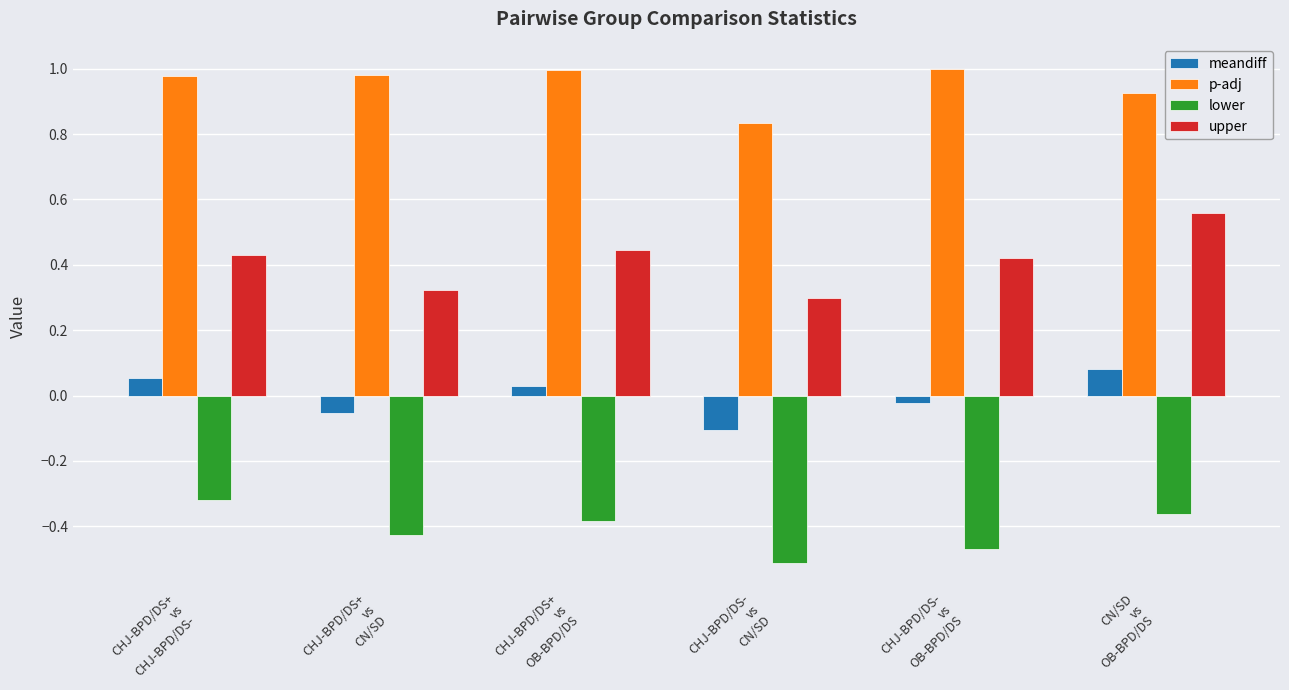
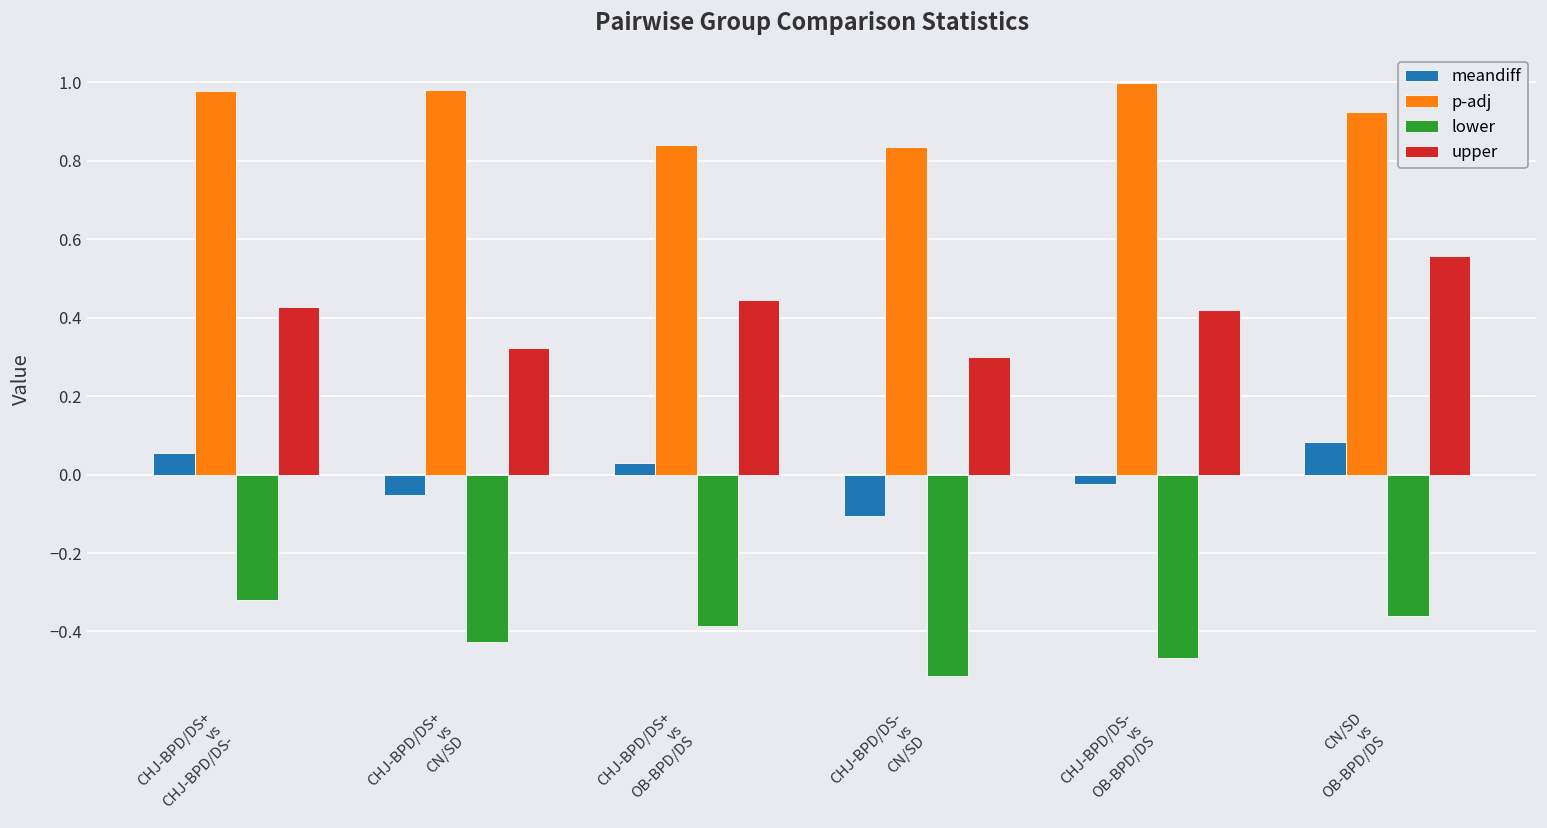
  {
    "meandiff": {
      "CHJ-BPD/DS+ vs CHJ-BPD/DS-": 0.05,
      "CHJ-BPD/DS+ vs CN/SD": -0.05,
      "CHJ-BPD/DS+ vs OB-BPD/DS": 0.03,
      "CHJ-BPD/DS- vs CN/SD": -0.11,
      "CHJ-BPD/DS- vs OB-BPD/DS": -0.02,
      "CN/SD vs OB-BPD/DS": 0.08
    },
    "p-adj": {
      "CHJ-BPD/DS+ vs CHJ-BPD/DS-": 0.98,
      "CHJ-BPD/DS+ vs CN/SD": 0.98,
-     "CHJ-BPD/DS+ vs OB-BPD/DS": 1.00,
+     "CHJ-BPD/DS+ vs OB-BPD/DS": 0.84,
      "CHJ-BPD/DS- vs CN/SD": 0.83,
      "CHJ-BPD/DS- vs OB-BPD/DS": 1.00,
      "CN/SD vs OB-BPD/DS": 0.92
    },
    "lower": {
      "CHJ-BPD/DS+ vs CHJ-BPD/DS-": -0.32,
      "CHJ-BPD/DS+ vs CN/SD": -0.43,
      "CHJ-BPD/DS+ vs OB-BPD/DS": -0.39,
      "CHJ-BPD/DS- vs CN/SD": -0.51,
      "CHJ-BPD/DS- vs OB-BPD/DS": -0.47,
      "CN/SD vs OB-BPD/DS": -0.36
    },
    "upper": {
      "CHJ-BPD/DS+ vs CHJ-BPD/DS-": 0.43,
      "CHJ-BPD/DS+ vs CN/SD": 0.32,
      "CHJ-BPD/DS+ vs OB-BPD/DS": 0.45,
      "CHJ-BPD/DS- vs CN/SD": 0.30,
      "CHJ-BPD/DS- vs OB-BPD/DS": 0.42,
      "CN/SD vs OB-BPD/DS": 0.56
    }
  }
